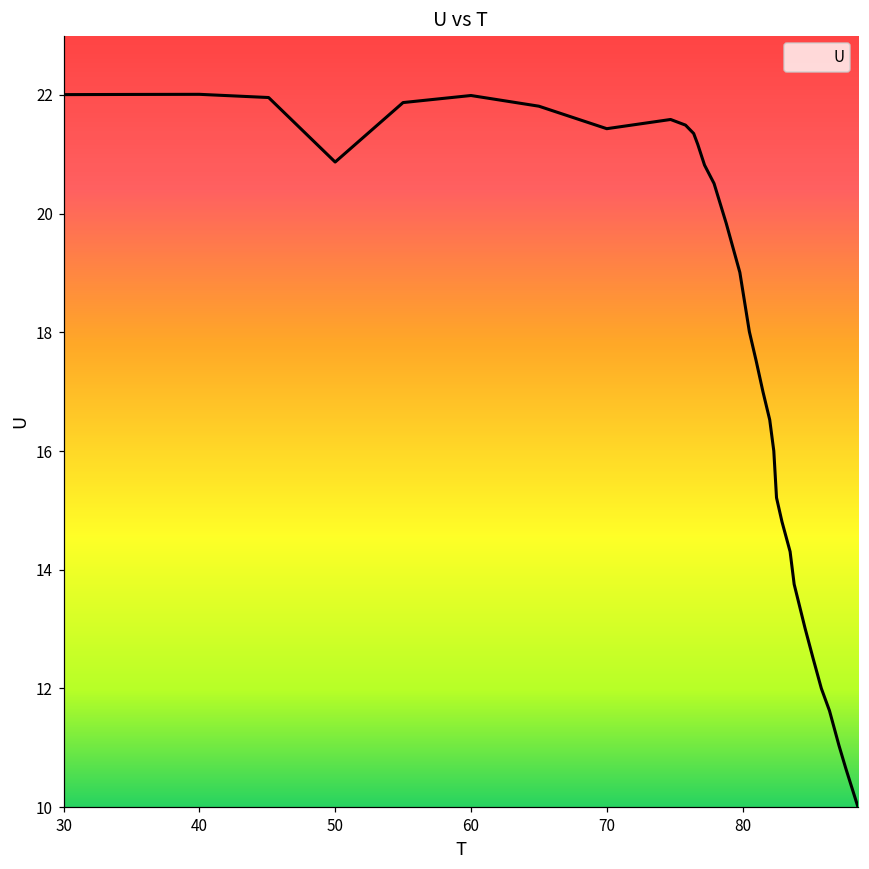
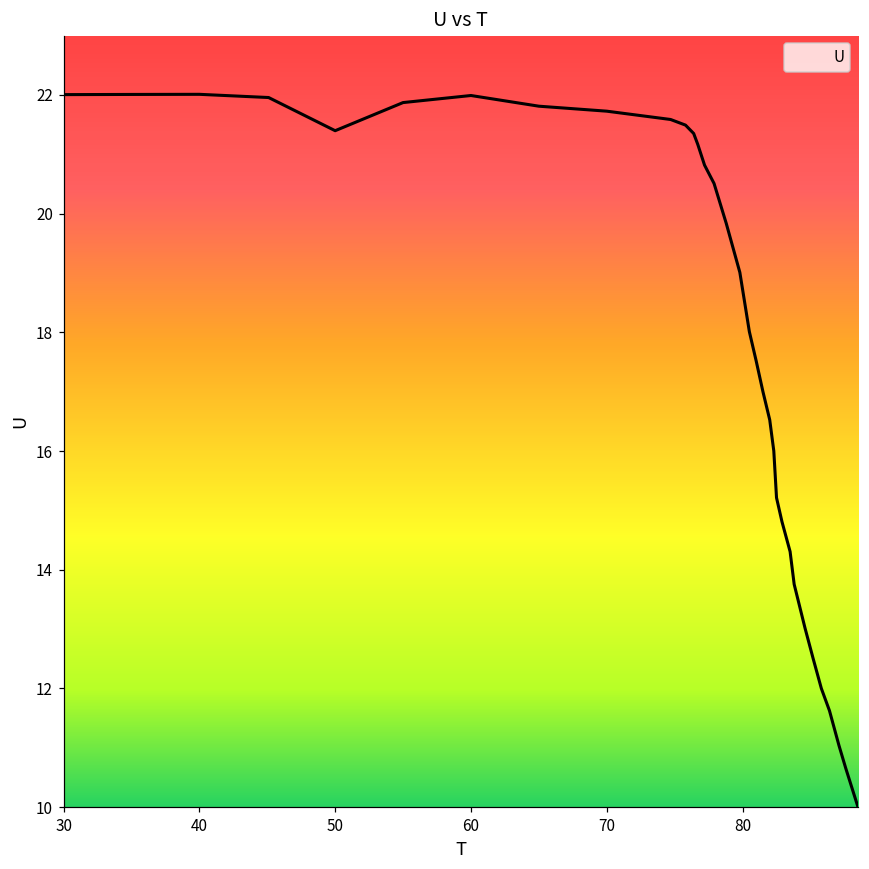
  {
    "30": 22.0,
    "40": 22.0,
-   "50": 20.9,
+   "50": 21.4,
    "60": 22.0,
-   "70": 21.4
+   "70": 21.7
  }
